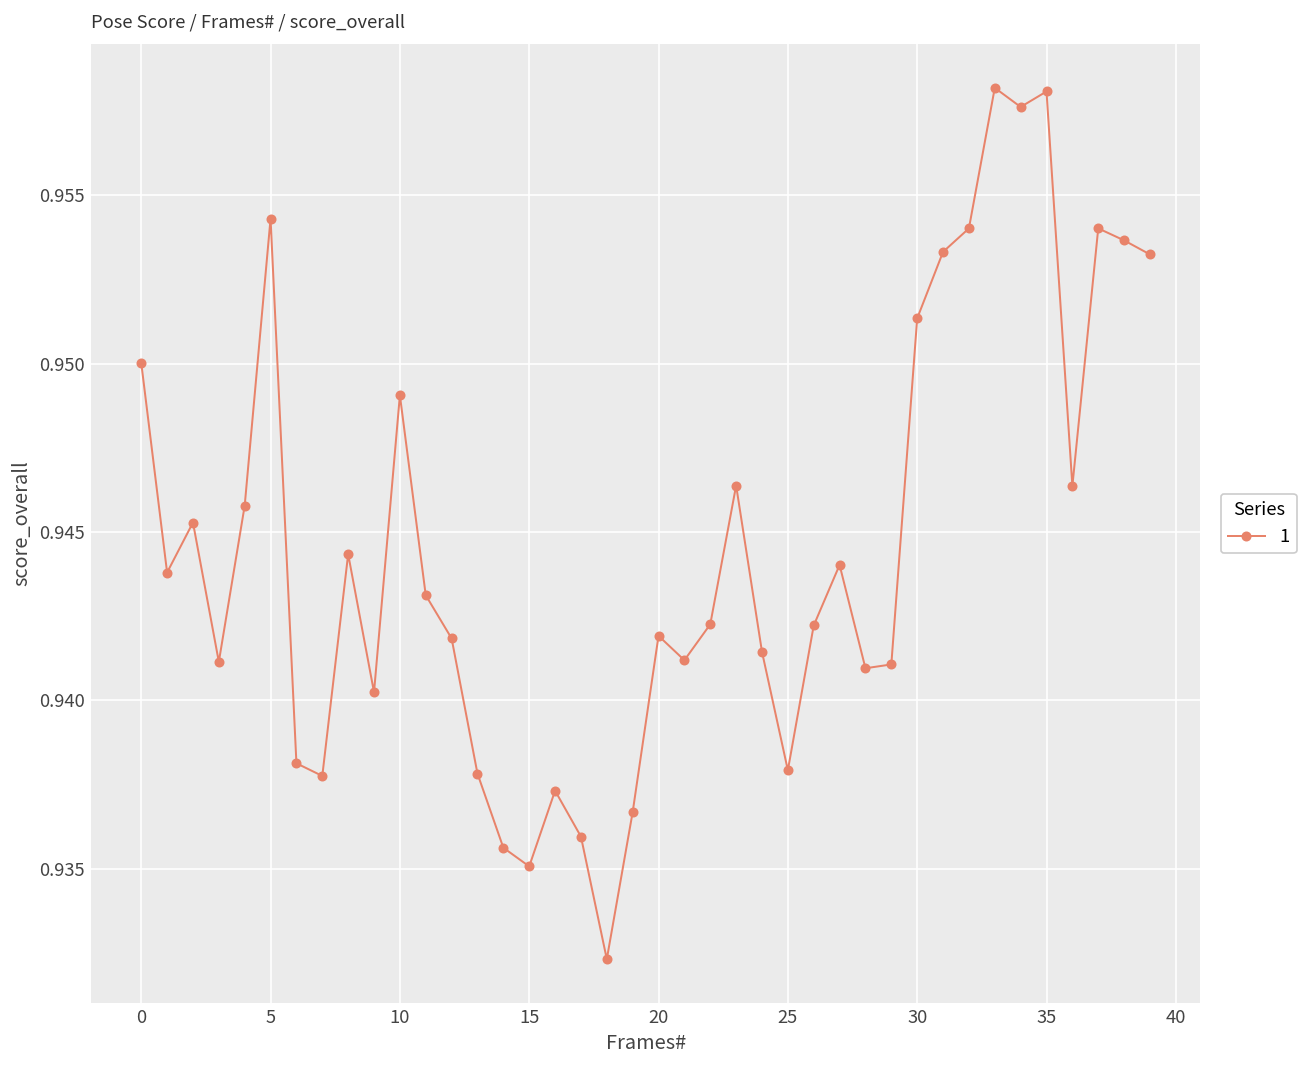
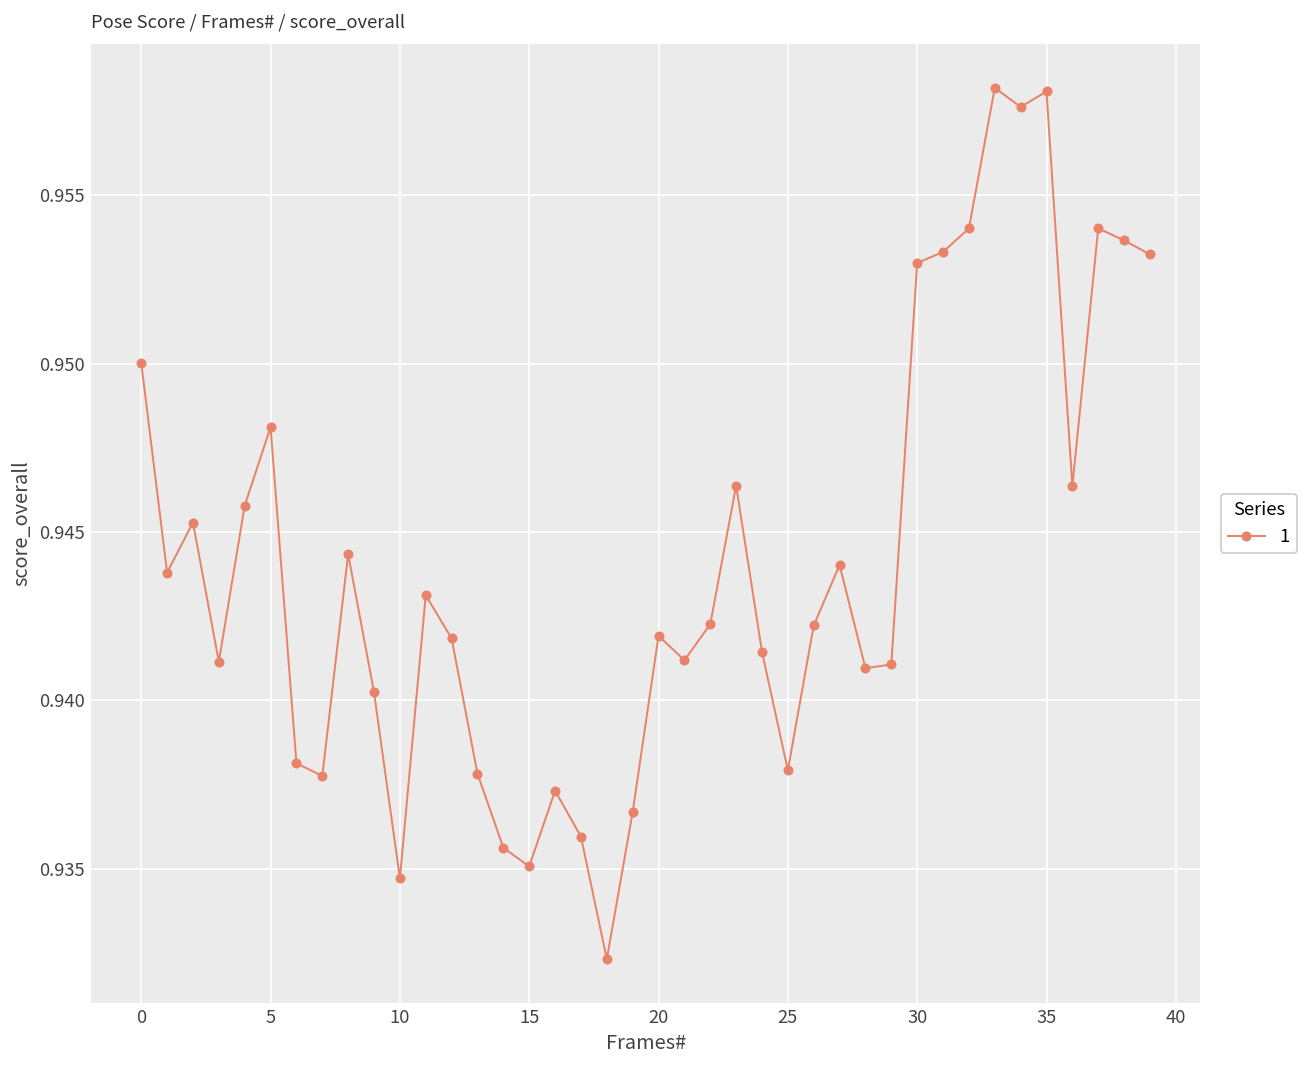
  {
    "0": 0.9500,
-   "5": 0.9543,
-   "10": 0.9491,
+   "5": 0.9481,
+   "10": 0.9347,
    "15": 0.9351,
    "20": 0.9419,
    "25": 0.9379,
-   "30": 0.9513,
+   "30": 0.9530,
    "35": 0.9581
  }
